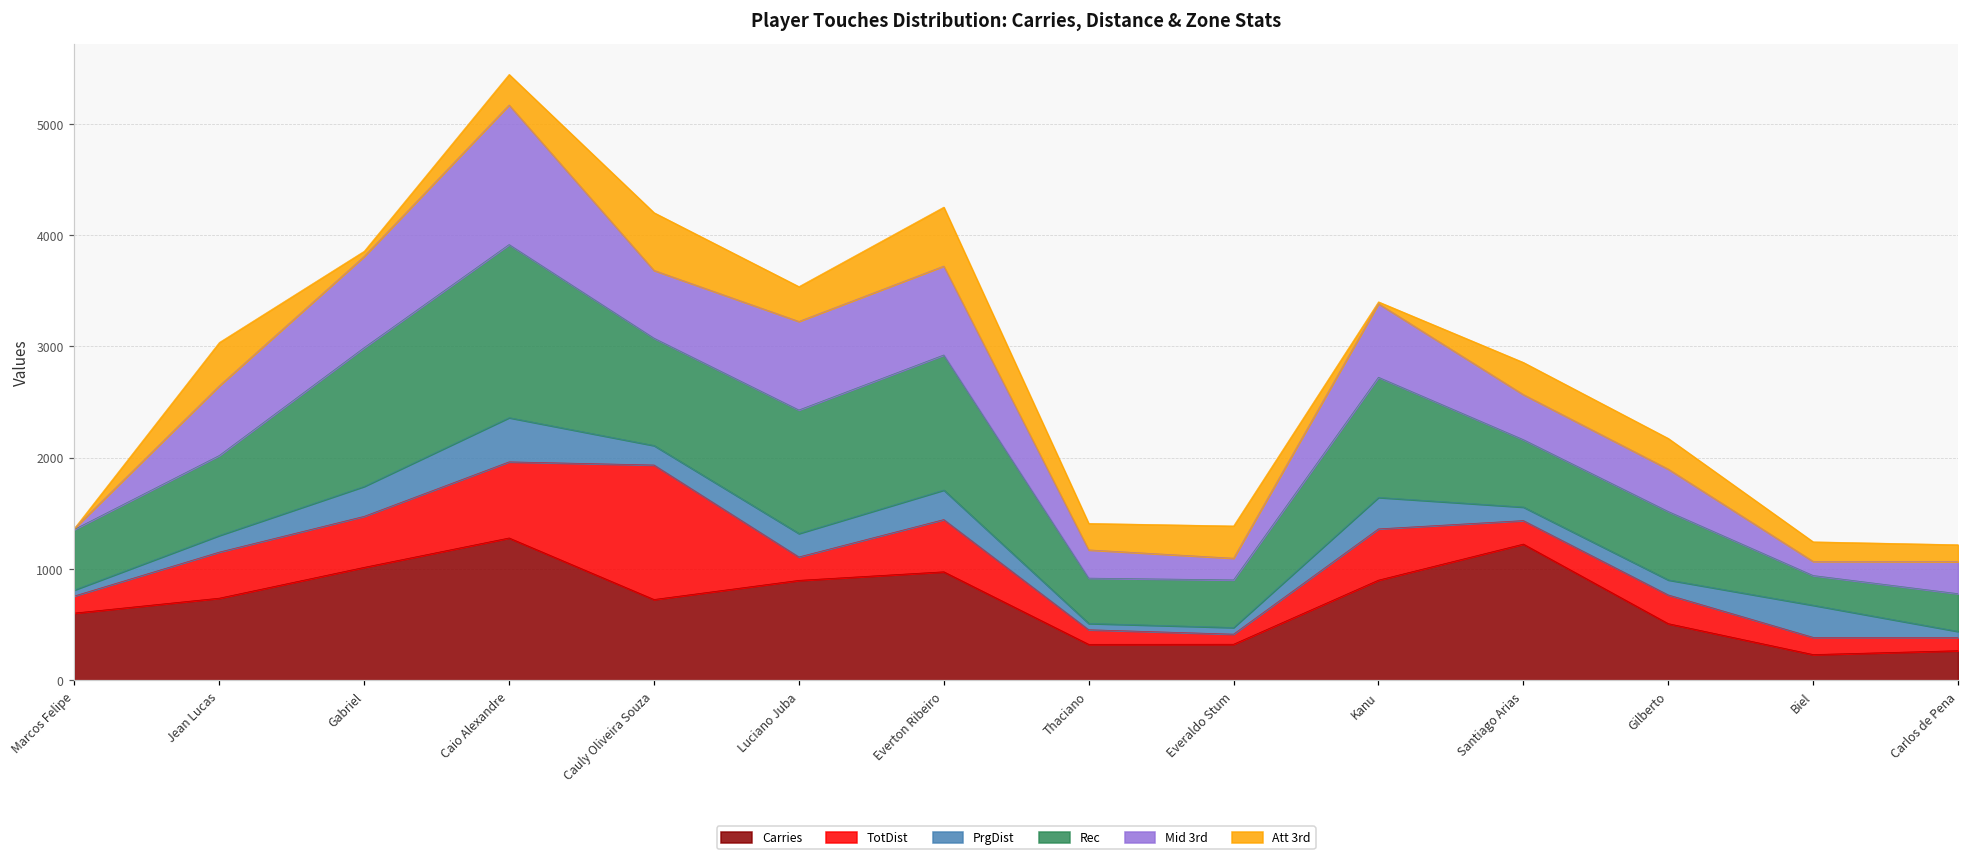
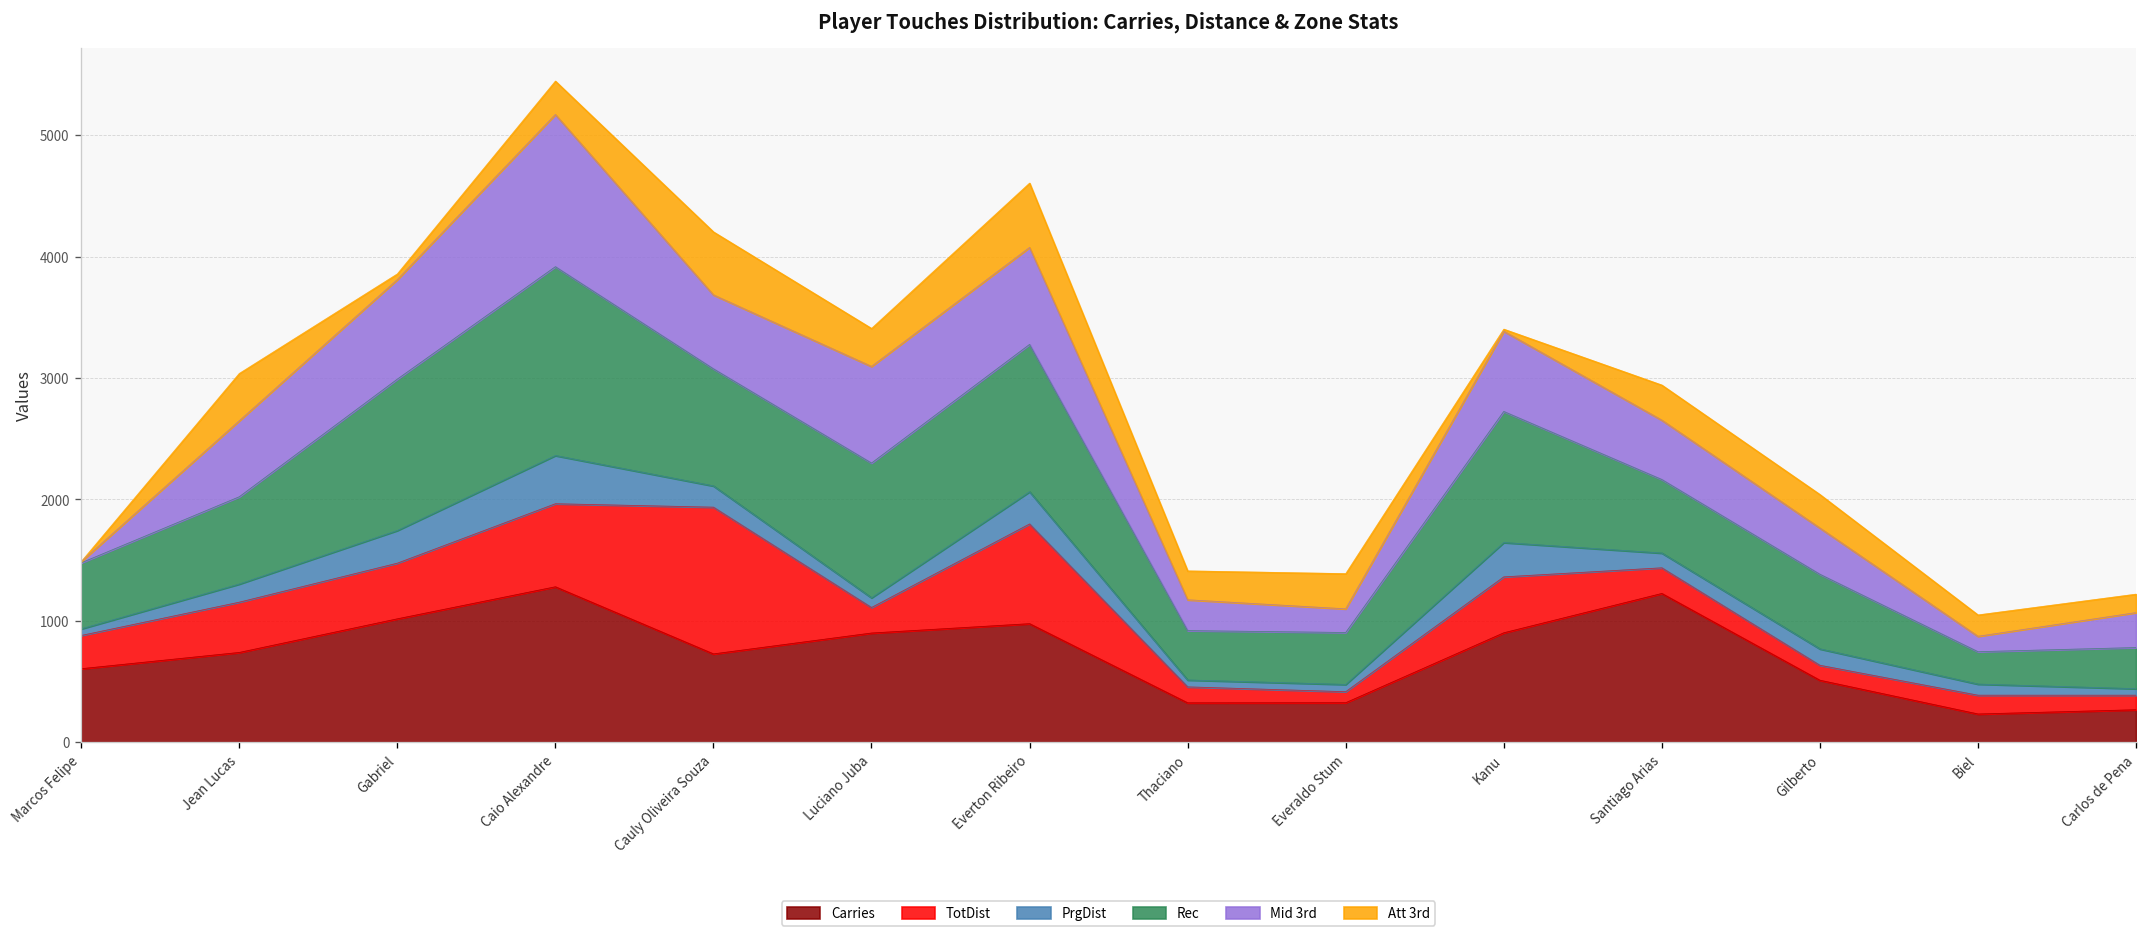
  {
    "Carries": {
      "Marcos Felipe": 600,
      "Jean Lucas": 740,
      "Gabriel": 1020,
      "Caio Alexandre": 1280,
      "Cauly Oliveira Souza": 730,
      "Luciano Juba": 900,
      "Everton Ribeiro": 980,
      "Thaciano": 320,
      "Everaldo Stum": 320,
      "Kanu": 900,
      "Santiago Arias": 1220,
      "Gilberto": 510,
      "Biel": 230,
      "Carlos de Pena": 270
    },
    "TotDist": {
-     "Marcos Felipe": 150,
+     "Marcos Felipe": 270,
      "Jean Lucas": 410,
      "Gabriel": 460,
      "Caio Alexandre": 680,
      "Cauly Oliveira Souza": 1210,
      "Luciano Juba": 210,
-     "Everton Ribeiro": 470,
+     "Everton Ribeiro": 820,
      "Thaciano": 130,
      "Everaldo Stum": 90,
      "Kanu": 460,
      "Santiago Arias": 210,
-     "Gilberto": 260,
+     "Gilberto": 120,
      "Biel": 150,
      "Carlos de Pena": 120
    },
    "PrgDist": {
      "Marcos Felipe": 50,
      "Jean Lucas": 150,
      "Gabriel": 270,
      "Caio Alexandre": 400,
      "Cauly Oliveira Souza": 180,
-     "Luciano Juba": 210,
+     "Luciano Juba": 80,
      "Everton Ribeiro": 270,
      "Thaciano": 60,
      "Everaldo Stum": 60,
      "Kanu": 280,
      "Santiago Arias": 120,
      "Gilberto": 140,
-     "Biel": 290,
+     "Biel": 90,
      "Carlos de Pena": 50
    },
    "Rec": {
      "Jean Lucas": 720,
      "Gabriel": 1250,
      "Caio Alexandre": 1560,
      "Cauly Oliveira Souza": 970,
      "Luciano Juba": 1110,
      "Everton Ribeiro": 1210,
      "Thaciano": 410,
      "Everaldo Stum": 430,
      "Kanu": 1080,
      "Santiago Arias": 610,
      "Gilberto": 620,
      "Biel": 270,
      "Carlos de Pena": 340
    },
    "Mid 3rd": {
      "Jean Lucas": 630,
      "Gabriel": 820,
      "Caio Alexandre": 1250,
      "Cauly Oliveira Souza": 610,
      "Luciano Juba": 800,
      "Everton Ribeiro": 800,
      "Thaciano": 250,
      "Everaldo Stum": 200,
-     "Santiago Arias": 410,
+     "Santiago Arias": 490,
      "Gilberto": 380,
      "Biel": 130,
      "Carlos de Pena": 290
    },
    "Att 3rd": {
      "Jean Lucas": 390,
      "Gabriel": 50,
      "Caio Alexandre": 280,
      "Cauly Oliveira Souza": 520,
      "Luciano Juba": 310,
      "Everton Ribeiro": 530,
      "Thaciano": 240,
      "Everaldo Stum": 290,
      "Santiago Arias": 290,
      "Gilberto": 280,
      "Biel": 180,
      "Carlos de Pena": 150
    }
  }
